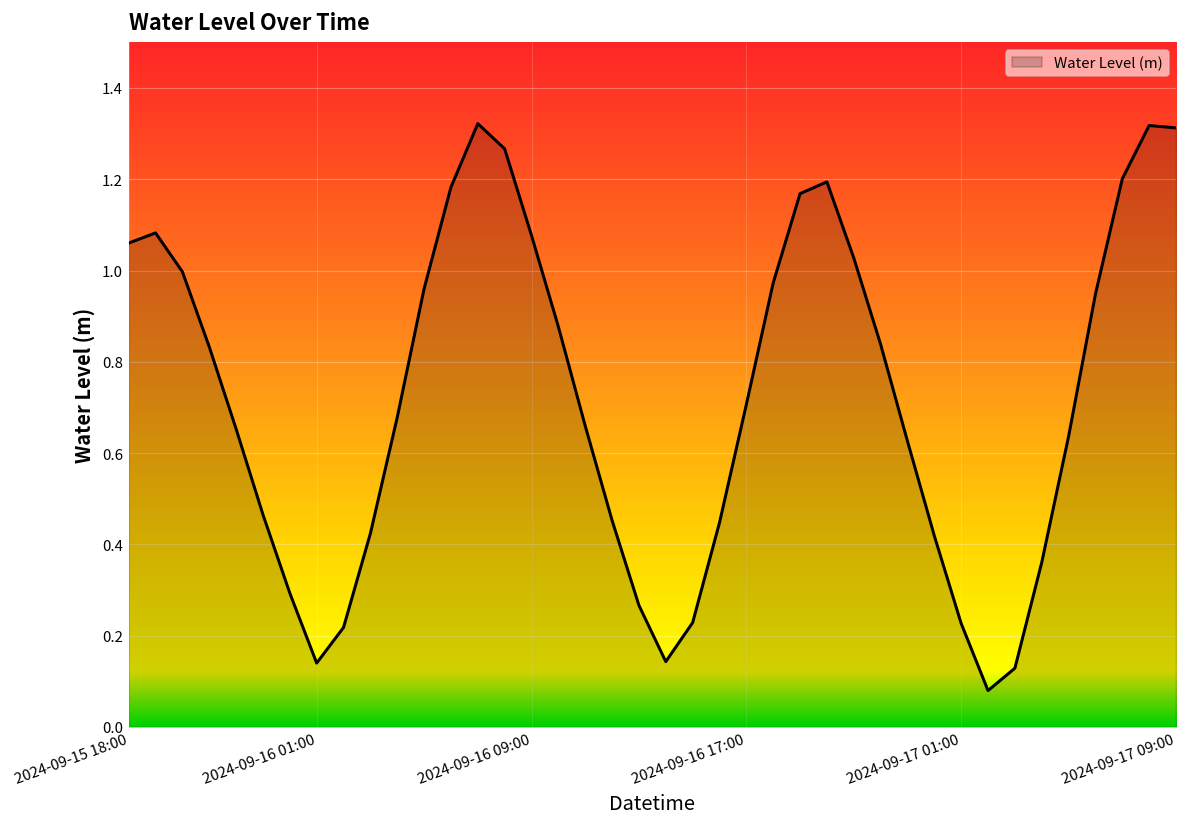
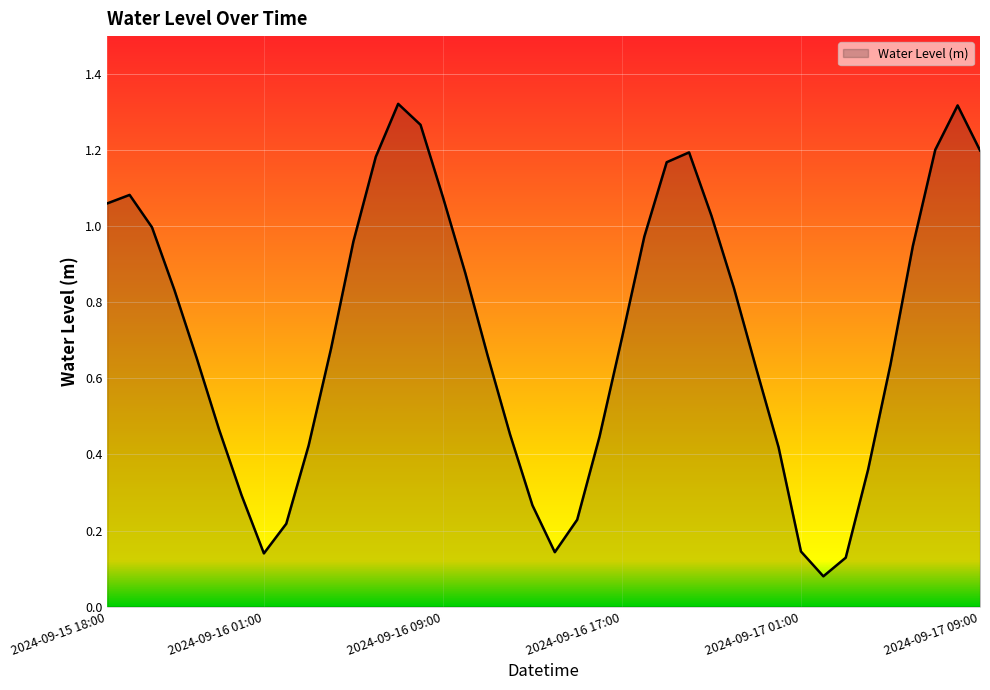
  {
    "2024-09-15 18:00": 1.06,
    "2024-09-16 01:00": 0.14,
    "2024-09-16 09:00": 1.08,
    "2024-09-16 17:00": 0.71,
-   "2024-09-17 01:00": 0.23,
-   "2024-09-17 09:00": 1.31
+   "2024-09-17 01:00": 0.14,
+   "2024-09-17 09:00": 1.20
  }
